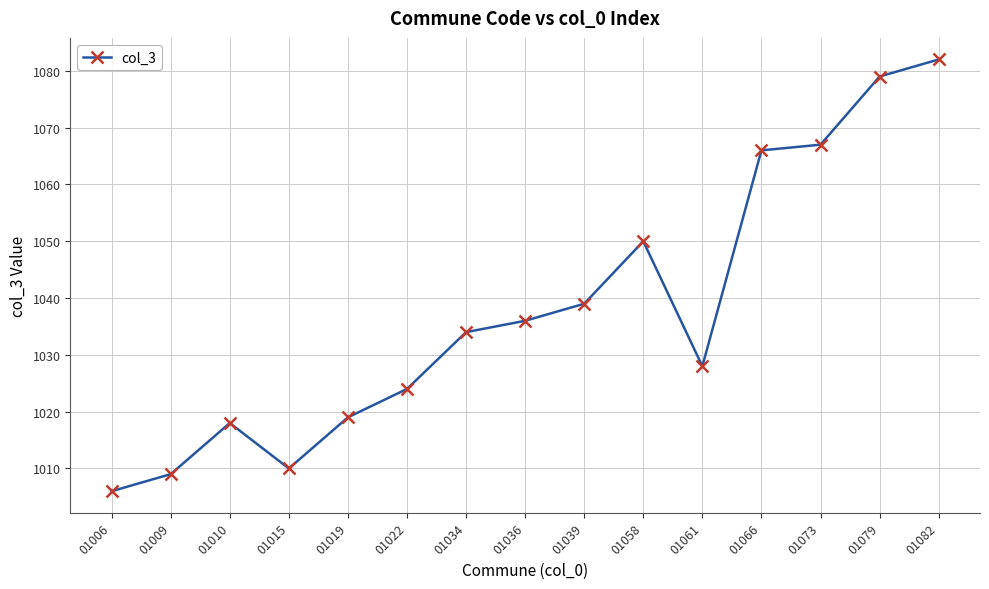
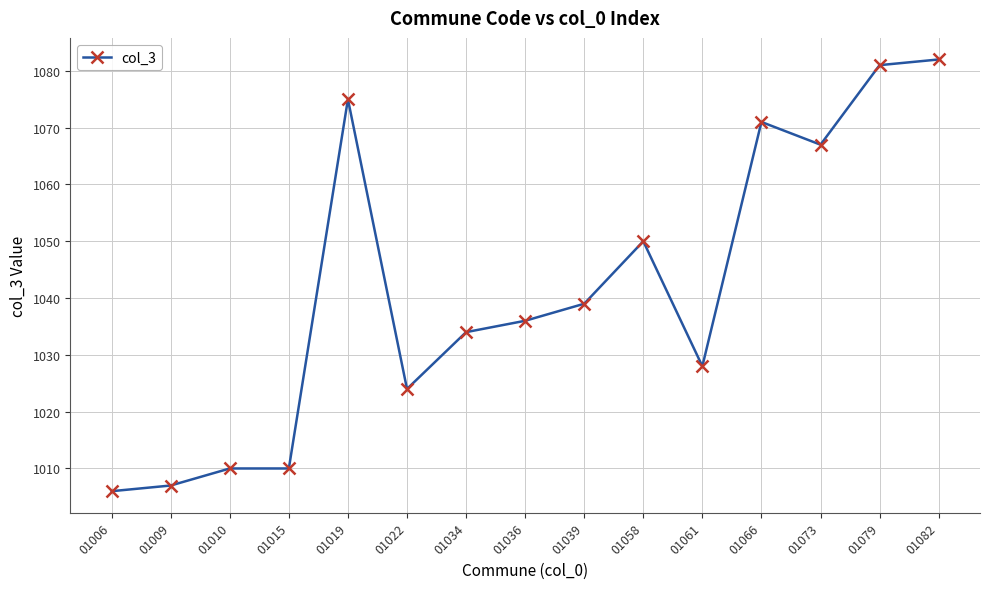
  {
    "01006": 1006,
-   "01009": 1009,
-   "01010": 1018,
+   "01009": 1007,
+   "01010": 1010,
    "01015": 1010,
-   "01019": 1019,
+   "01019": 1075,
    "01022": 1024,
    "01034": 1034,
    "01036": 1036,
    "01039": 1039,
    "01058": 1050,
    "01061": 1028,
-   "01066": 1066,
+   "01066": 1071,
    "01073": 1067,
-   "01079": 1079,
+   "01079": 1081,
    "01082": 1082
  }
